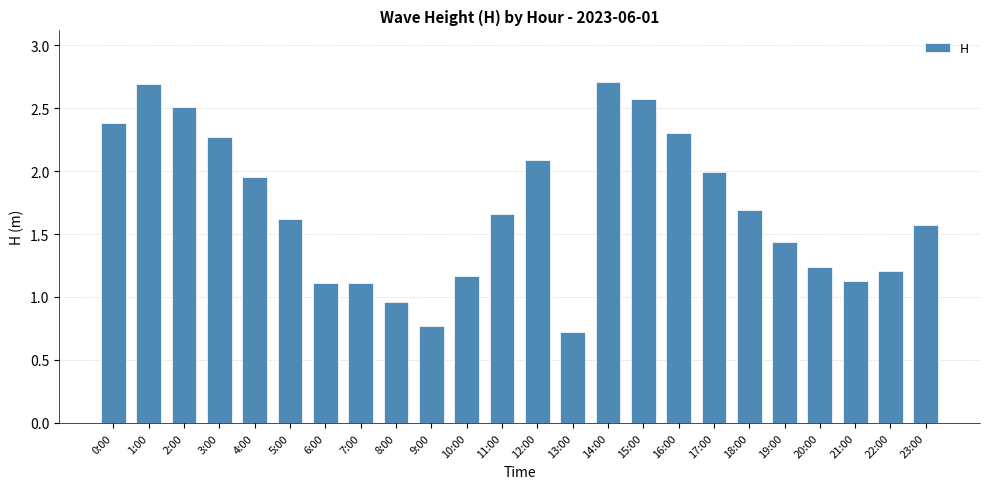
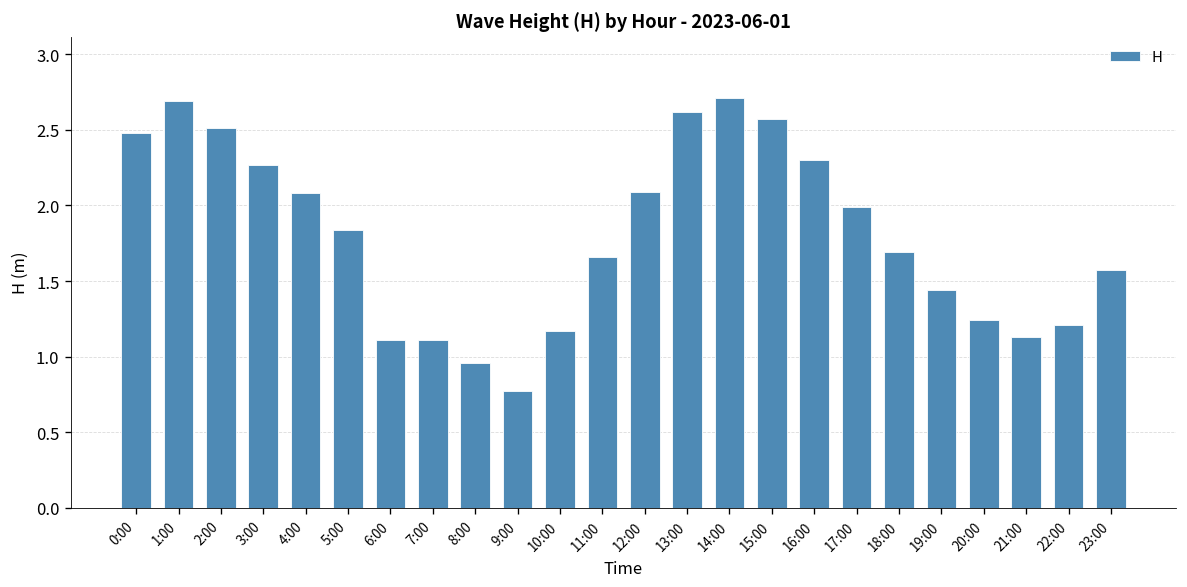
  {
-   "0:00": 2.38,
+   "0:00": 2.48,
    "1:00": 2.69,
    "2:00": 2.51,
    "3:00": 2.27,
-   "4:00": 1.95,
-   "5:00": 1.62,
+   "4:00": 2.08,
+   "5:00": 1.84,
    "6:00": 1.11,
    "7:00": 1.11,
    "8:00": 0.96,
    "9:00": 0.77,
    "10:00": 1.17,
    "11:00": 1.66,
    "12:00": 2.09,
-   "13:00": 0.72,
+   "13:00": 2.62,
    "14:00": 2.71,
    "15:00": 2.57,
    "16:00": 2.30,
    "17:00": 1.99,
    "18:00": 1.69,
    "19:00": 1.44,
    "20:00": 1.24,
    "21:00": 1.13,
    "22:00": 1.21,
    "23:00": 1.57
  }
